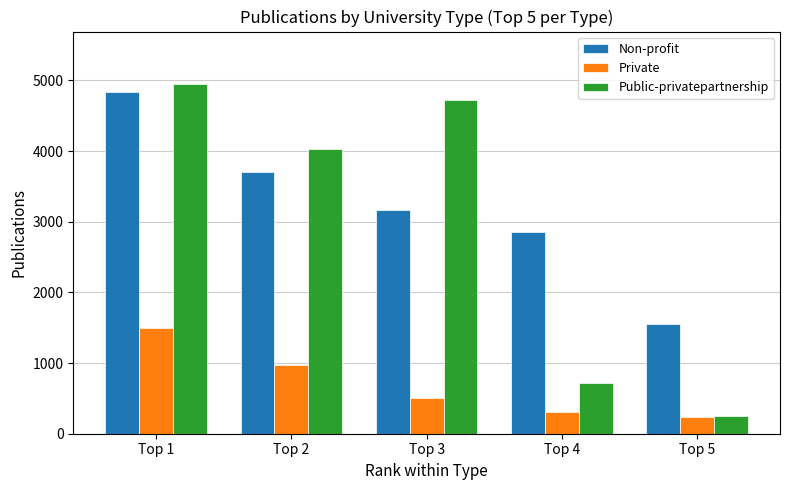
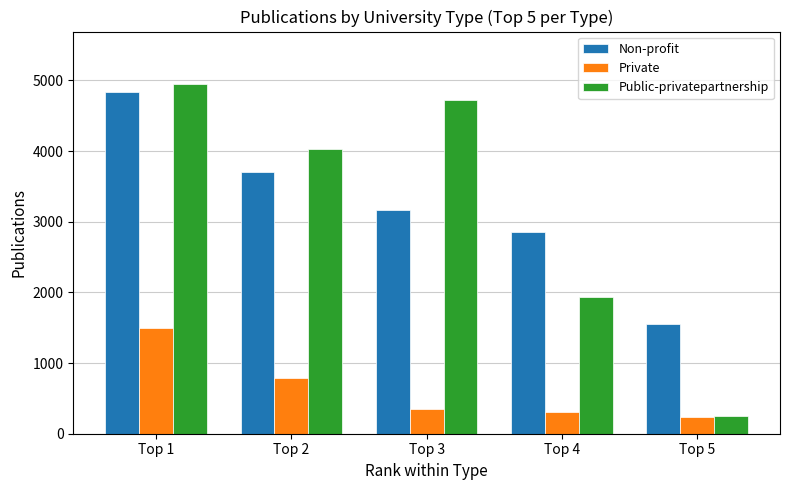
  {
    "Non-profit": {
      "Top 1": 4800,
      "Top 2": 3700,
      "Top 3": 3200,
      "Top 4": 2900,
      "Top 5": 1600
    },
    "Private": {
      "Top 1": 1500,
-     "Top 2": 1000,
-     "Top 3": 500,
+     "Top 2": 800,
+     "Top 3": 400,
      "Top 4": 300,
      "Top 5": 200
    },
    "Public-privatepartnership": {
      "Top 1": 5000,
      "Top 2": 4000,
      "Top 3": 4700,
-     "Top 4": 700,
+     "Top 4": 1900,
      "Top 5": 300
    }
  }
